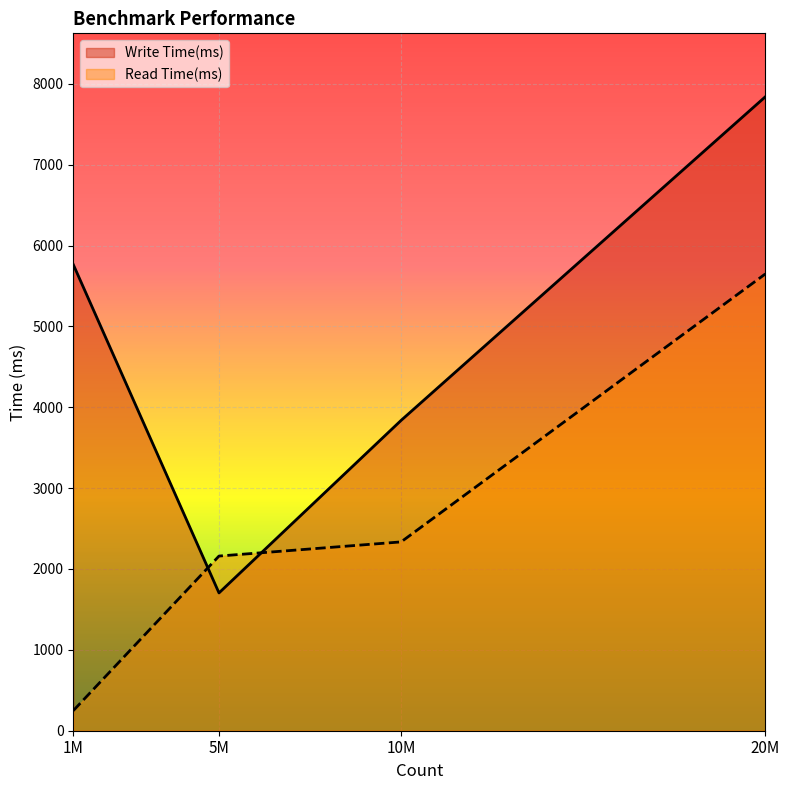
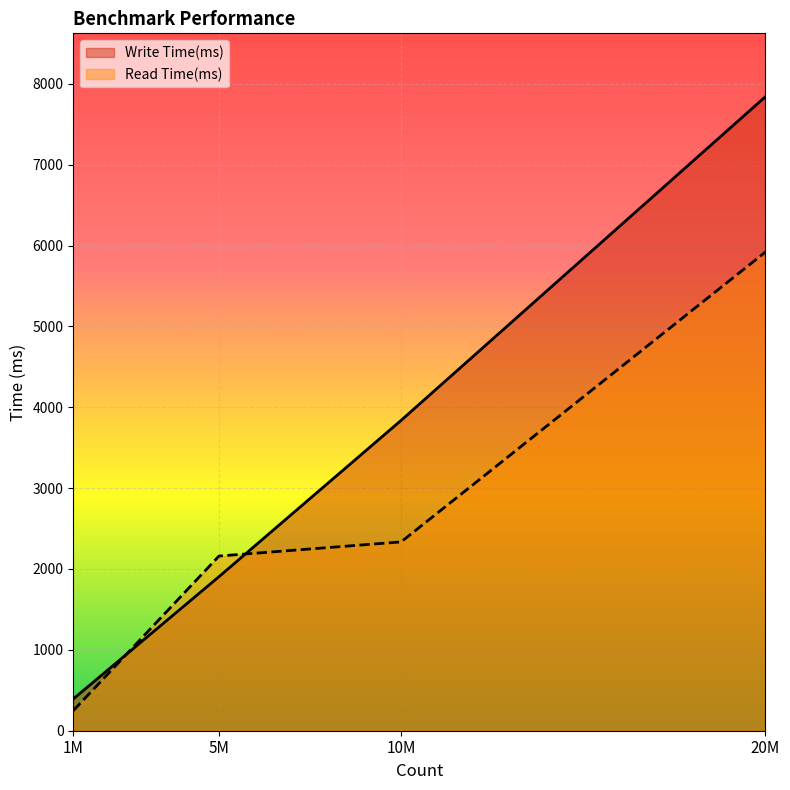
  {
    "Write Time(ms)": {
-     "1M": 5800,
-     "5M": 1700,
+     "1M": 400,
+     "5M": 1900,
      "10M": 3800,
      "20M": 7800
    },
    "Read Time(ms)": {
      "1M": 200,
      "5M": 2200,
      "10M": 2300,
-     "20M": 5600
+     "20M": 5900
    }
  }
